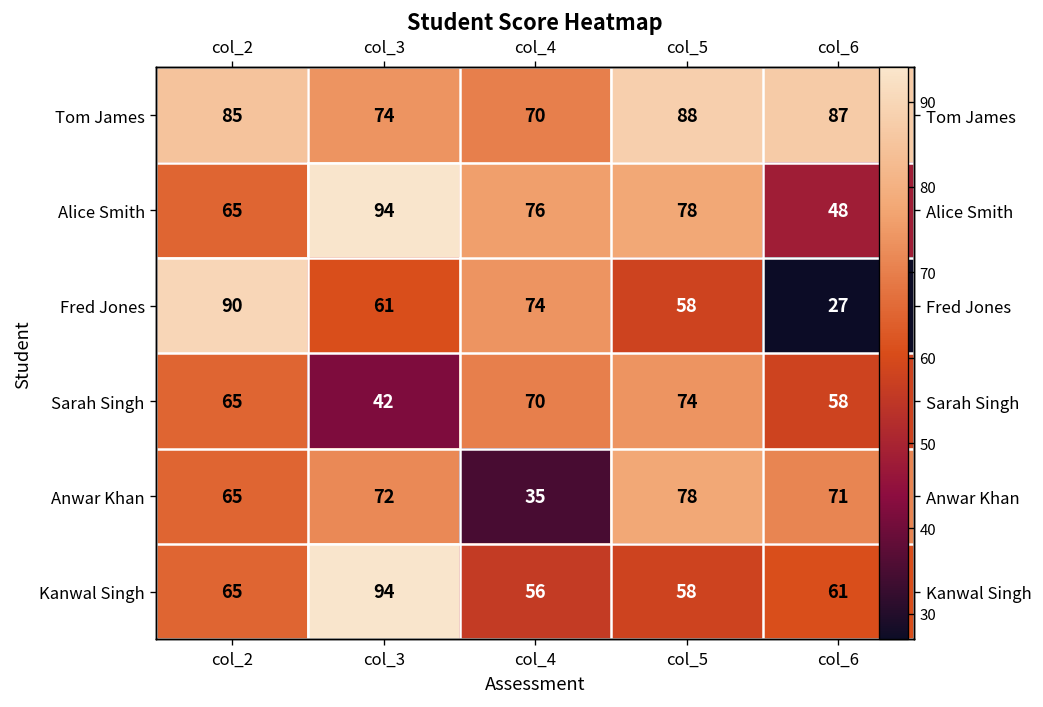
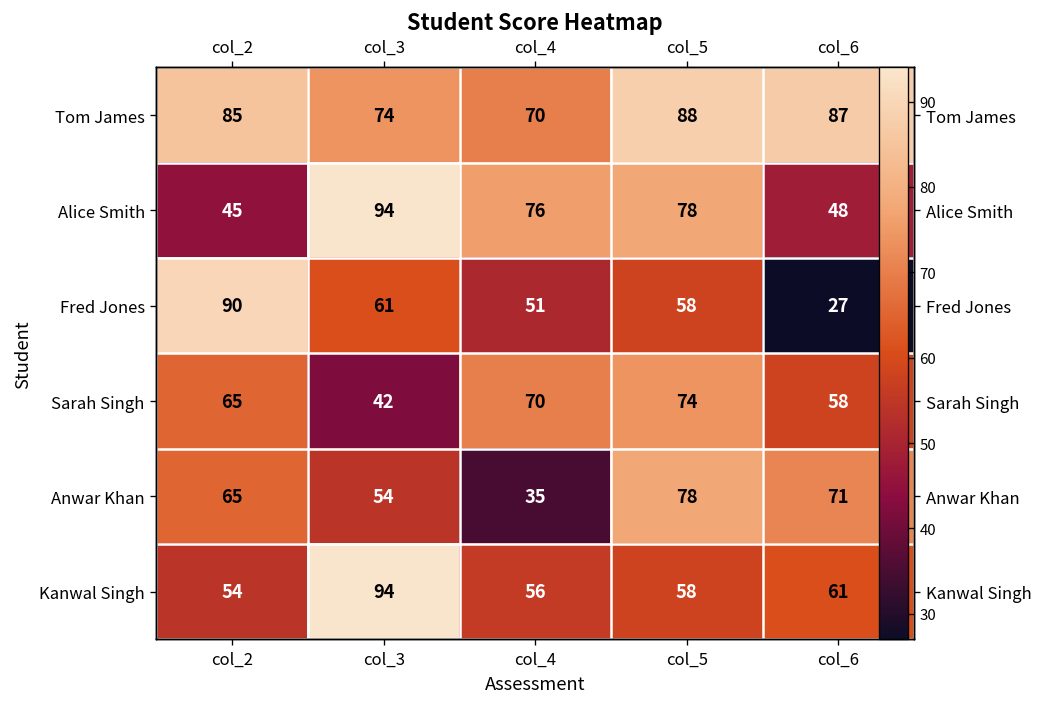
  {
    "Tom James": {
      "col_2": 85,
      "col_3": 74,
      "col_4": 70,
      "col_5": 88,
      "col_6": 87
    },
    "Alice Smith": {
-     "col_2": 65,
+     "col_2": 45,
      "col_3": 94,
      "col_4": 76,
      "col_5": 78,
      "col_6": 48
    },
    "Fred Jones": {
      "col_2": 90,
      "col_3": 61,
-     "col_4": 74,
+     "col_4": 51,
      "col_5": 58,
      "col_6": 27
    },
    "Sarah Singh": {
      "col_2": 65,
      "col_3": 42,
      "col_4": 70,
      "col_5": 74,
      "col_6": 58
    },
    "Anwar Khan": {
      "col_2": 65,
-     "col_3": 72,
+     "col_3": 54,
      "col_4": 35,
      "col_5": 78,
      "col_6": 71
    },
    "Kanwal Singh": {
-     "col_2": 65,
+     "col_2": 54,
      "col_3": 94,
      "col_4": 56,
      "col_5": 58,
      "col_6": 61
    }
  }
